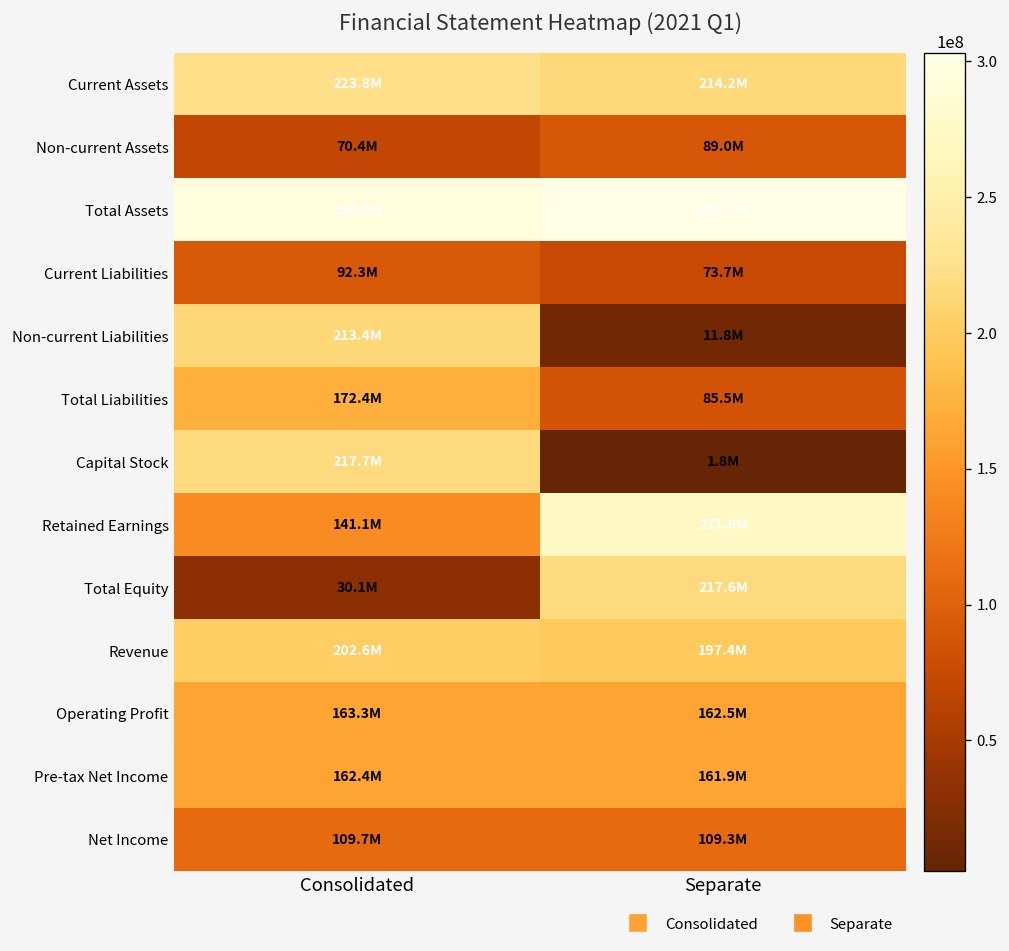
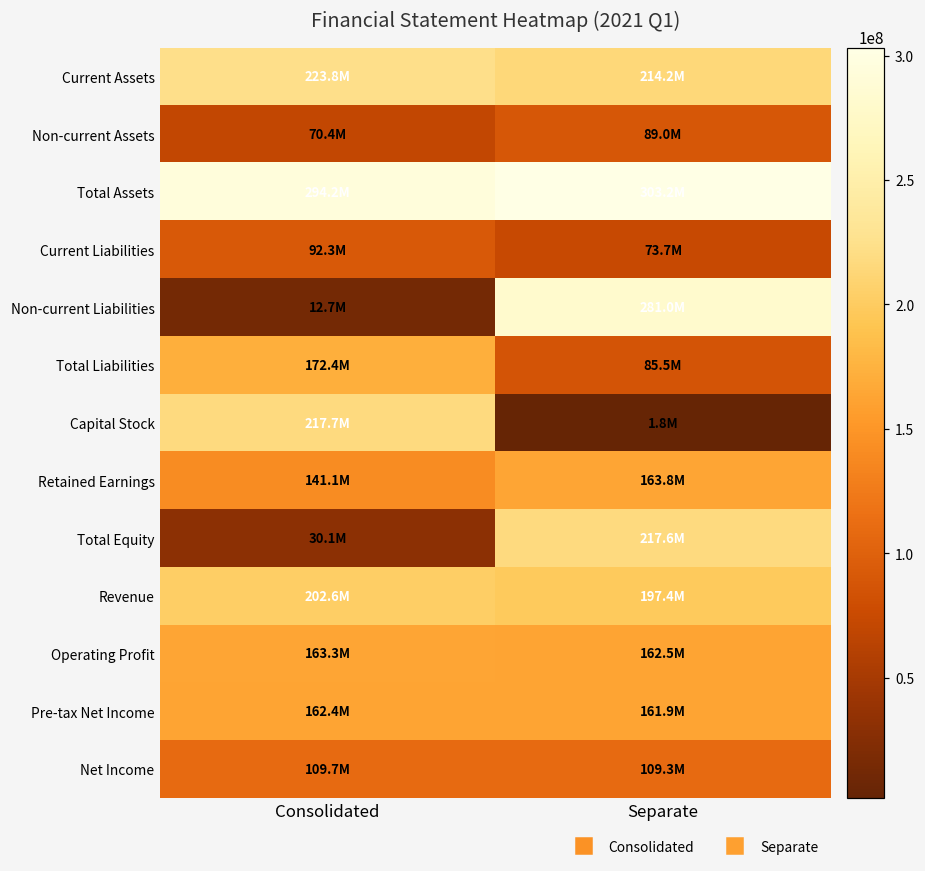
  {
    "Current Assets": {
      "Consolidated": "223.8M",
      "Separate": "214.2M"
    },
    "Non-current Assets": {
      "Consolidated": "70.4M",
      "Separate": "89.0M"
    },
    "Current Liabilities": {
      "Consolidated": "92.3M",
      "Separate": "73.7M"
    },
    "Non-current Liabilities": {
-     "Consolidated": "213.4M",
-     "Separate": "11.8M"
+     "Consolidated": "12.7M",
+     "Separate": "281.0M"
    },
    "Total Liabilities": {
      "Consolidated": "172.4M",
      "Separate": "85.5M"
    },
    "Capital Stock": {
      "Consolidated": "217.7M",
      "Separate": "1.8M"
    },
    "Retained Earnings": {
      "Consolidated": "141.1M",
-     "Separate": "271.6M"
+     "Separate": "163.8M"
    },
    "Total Equity": {
      "Consolidated": "30.1M",
      "Separate": "217.6M"
    },
    "Revenue": {
      "Consolidated": "202.6M",
      "Separate": "197.4M"
    },
    "Operating Profit": {
      "Consolidated": "163.3M",
      "Separate": "162.5M"
    },
    "Pre-tax Net Income": {
      "Consolidated": "162.4M",
      "Separate": "161.9M"
    },
    "Net Income": {
      "Consolidated": "109.7M",
      "Separate": "109.3M"
    }
  }
